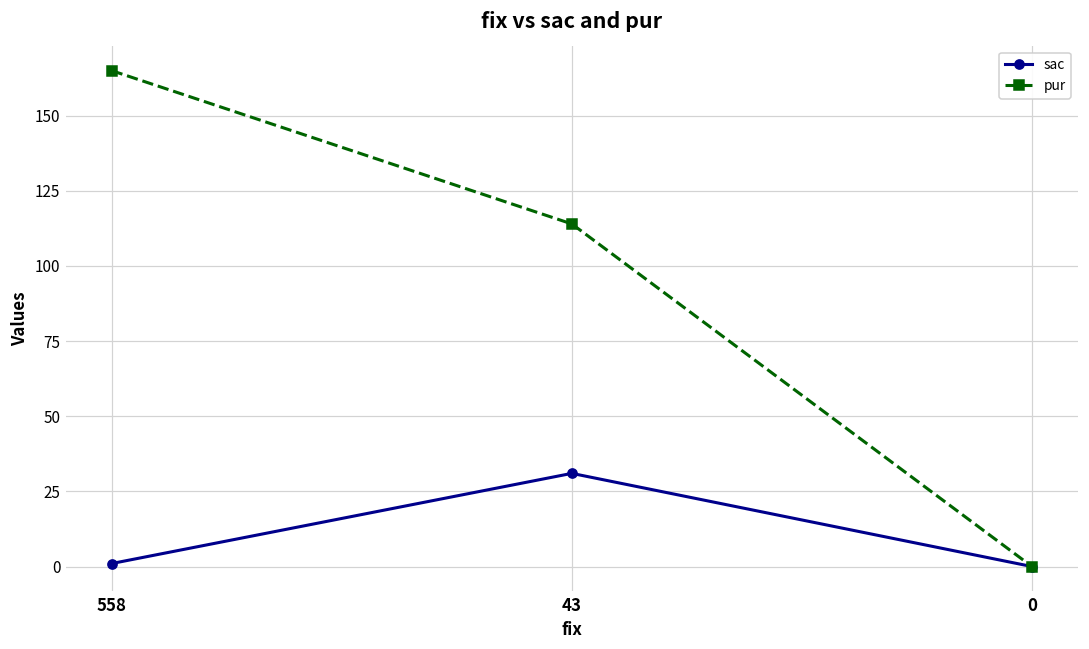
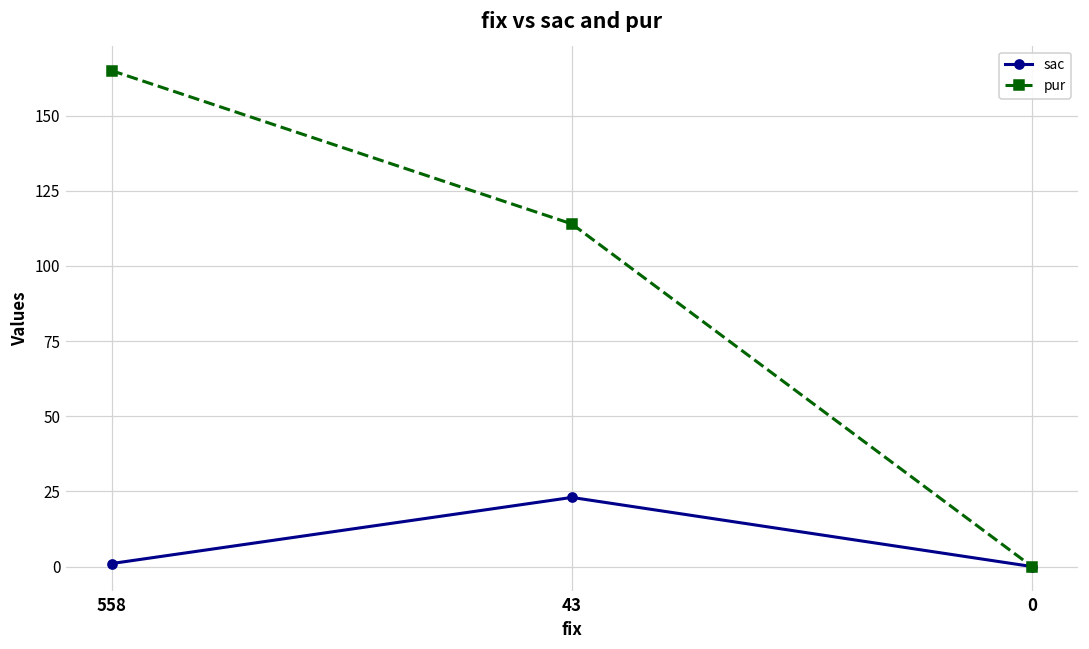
  {
    "sac": {
      "558": 1,
-     "43": 31
+     "43": 23
    },
    "pur": {
      "558": 165,
      "43": 114
    }
  }
